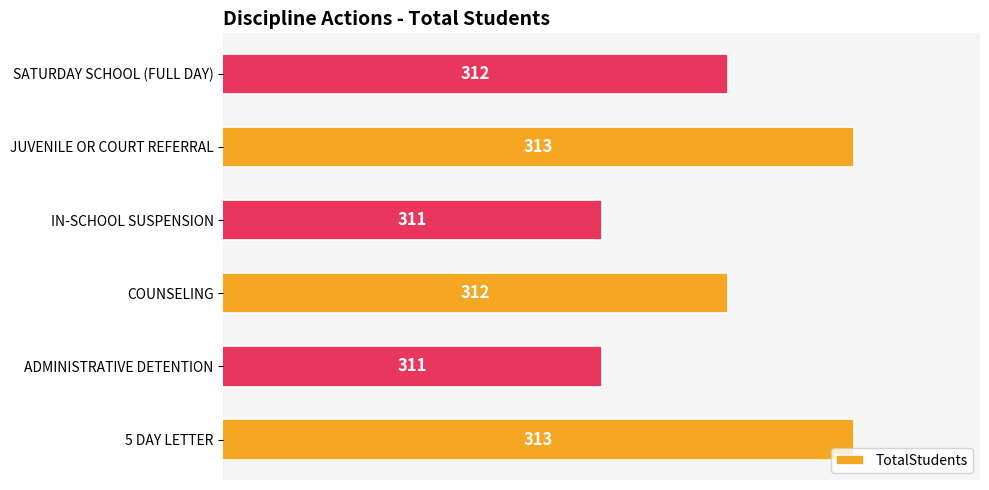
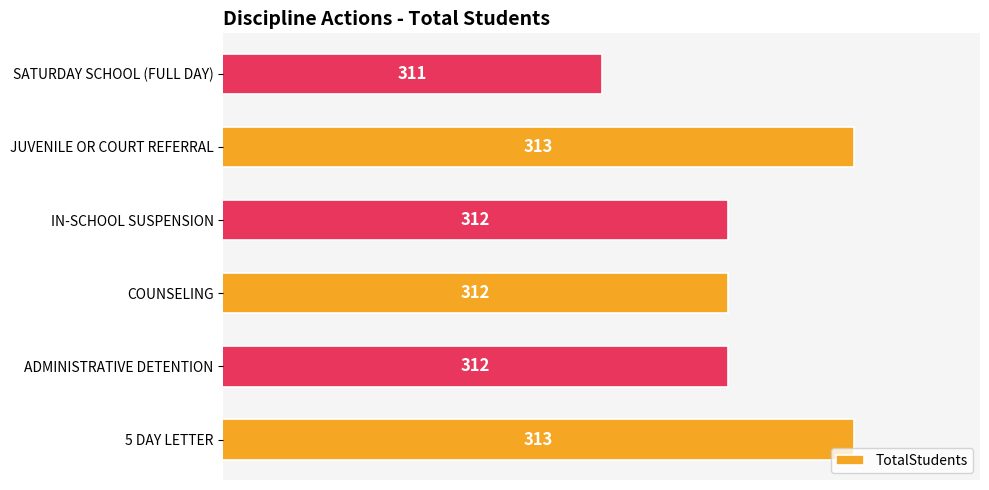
  {
-   "SATURDAY SCHOOL (FULL DAY)": 312,
+   "SATURDAY SCHOOL (FULL DAY)": 311,
    "JUVENILE OR COURT REFERRAL": 313,
-   "IN-SCHOOL SUSPENSION": 311,
+   "IN-SCHOOL SUSPENSION": 312,
    "COUNSELING": 312,
-   "ADMINISTRATIVE DETENTION": 311,
+   "ADMINISTRATIVE DETENTION": 312,
    "5 DAY LETTER": 313
  }
